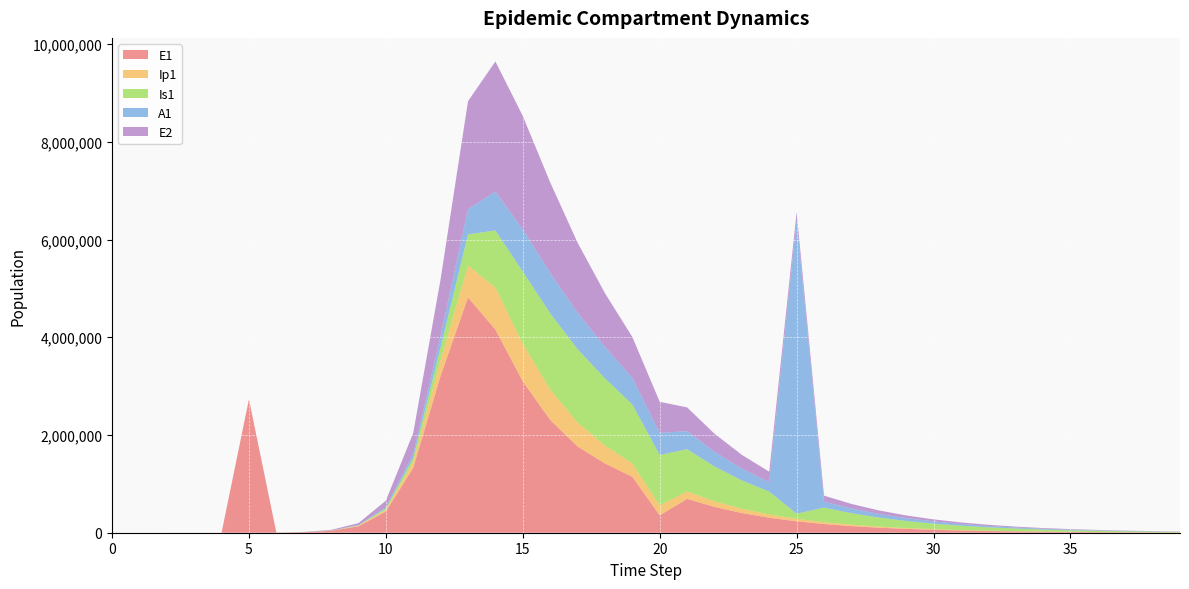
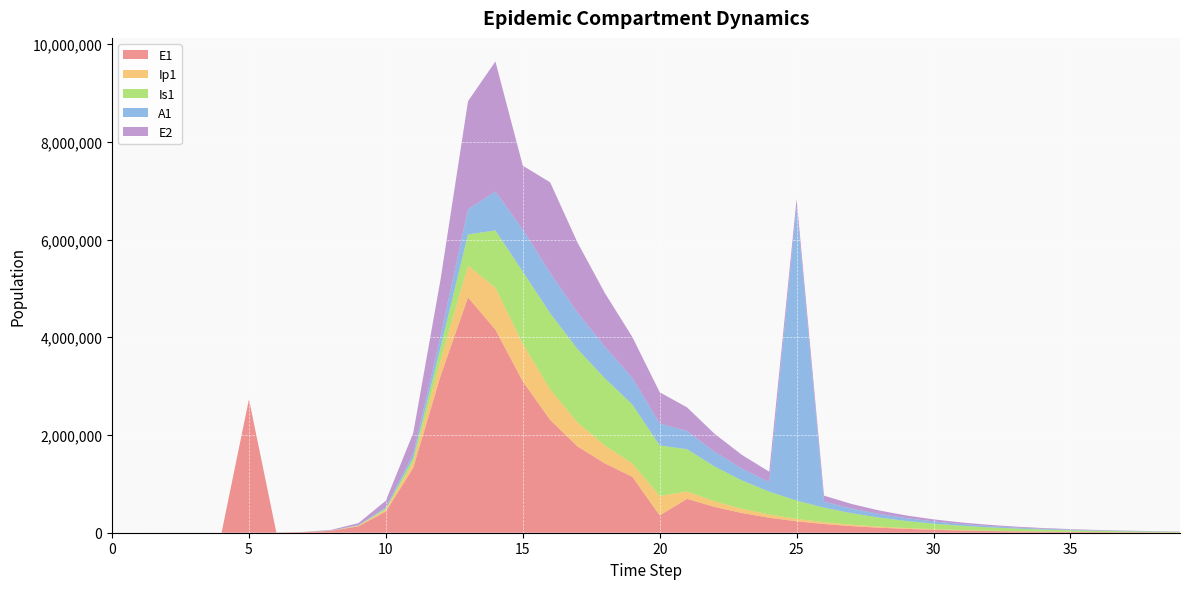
  {
    "E1": {
      "15": "3,100,000",
      "20": "400,000"
    },
    "Ip1": {
      "15": "800,000",
-     "20": "200,000"
+     "20": "400,000"
    },
    "Is1": {
      "15": "1,500,000",
      "20": "1,000,000",
-     "25": "100,000"
+     "25": "400,000"
    },
    "A1": {
      "15": "900,000",
      "20": "500,000",
      "25": "6,000,000"
    },
    "E2": {
      "10": "100,000",
-     "15": "2,300,000",
+     "15": "1,300,000",
      "20": "600,000",
      "25": "200,000"
    }
  }
